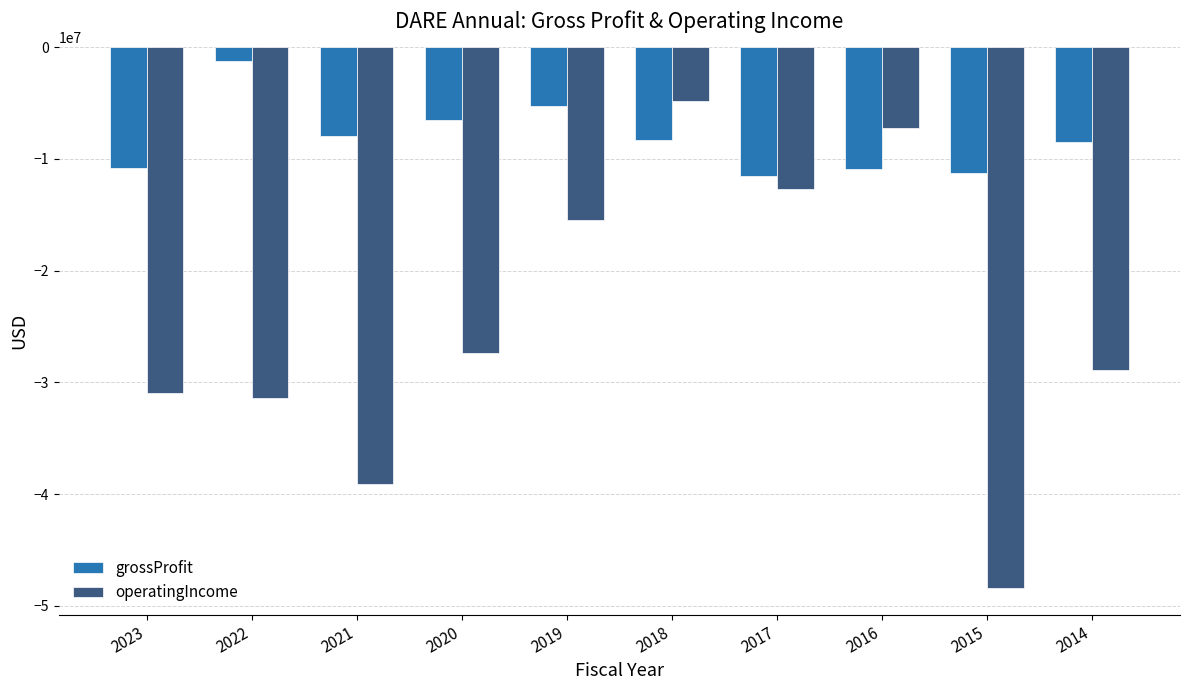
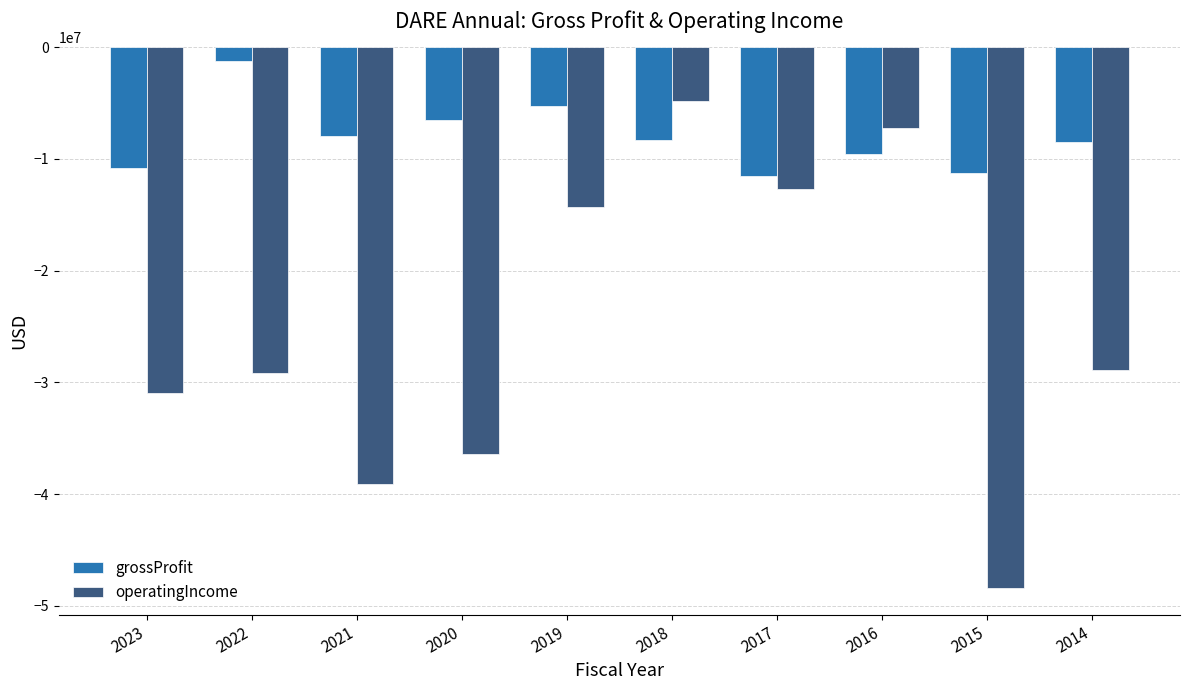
  {
    "grossProfit": {
      "2023": -10800000,
      "2022": -1200000,
      "2021": -8000000,
      "2020": -6500000,
      "2019": -5300000,
      "2018": -8300000,
      "2017": -11500000,
-     "2016": -10900000,
+     "2016": -9600000,
      "2015": -11200000,
      "2014": -8500000
    },
    "operatingIncome": {
      "2023": -30900000,
-     "2022": -31400000,
+     "2022": -29200000,
      "2021": -39100000,
-     "2020": -27400000,
-     "2019": -15500000,
+     "2020": -36400000,
+     "2019": -14300000,
      "2018": -4800000,
      "2017": -12700000,
      "2016": -7200000,
      "2015": -48400000,
      "2014": -28900000
    }
  }
